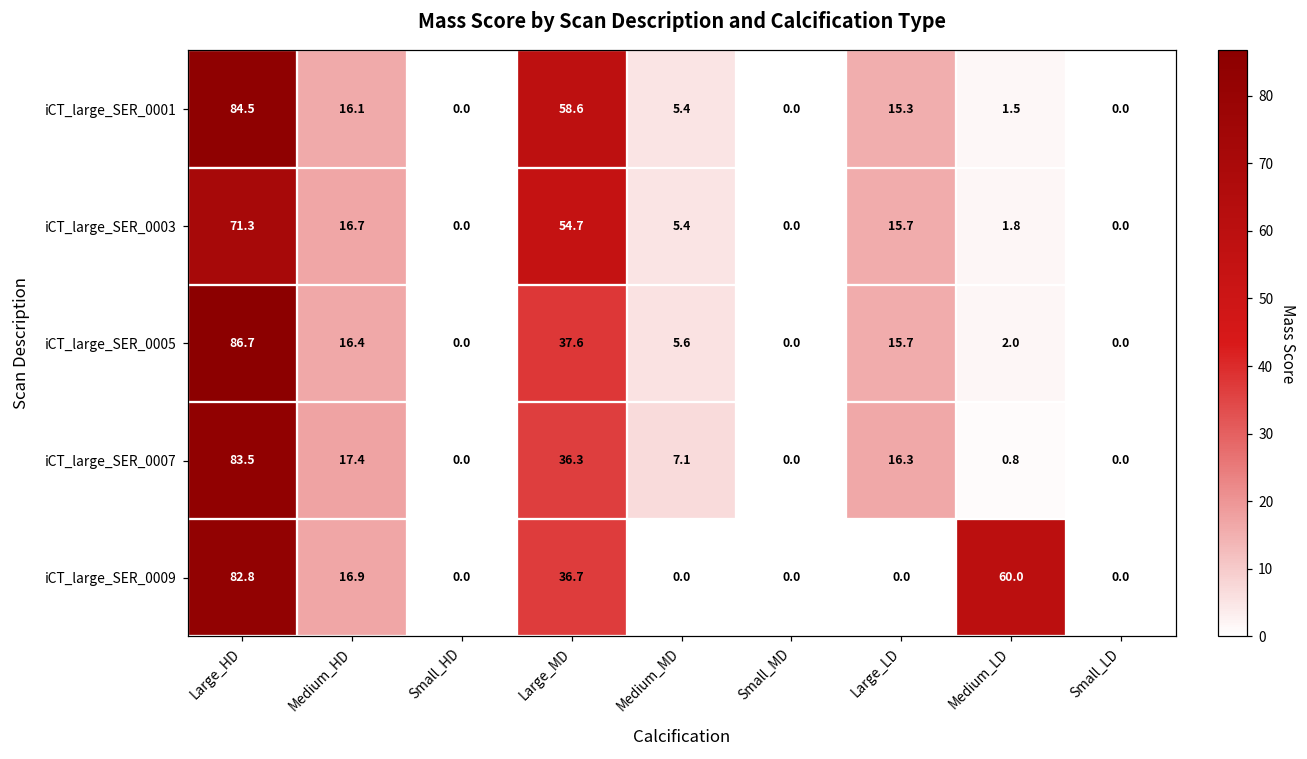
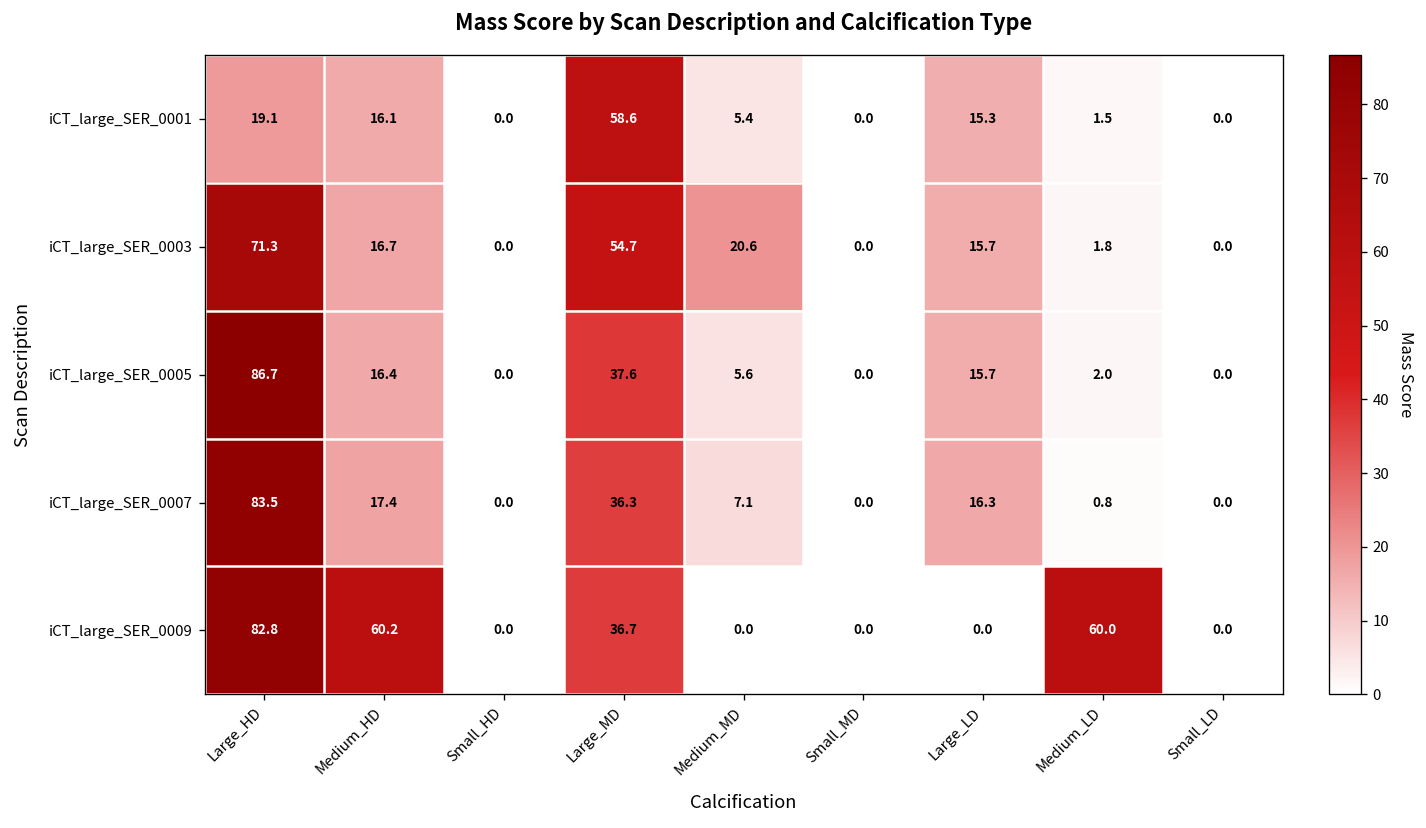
  {
    "iCT_large_SER_0001": {
-     "Large_HD": 84.5,
+     "Large_HD": 19.1,
      "Medium_HD": 16.1,
      "Small_HD": 0.0,
      "Large_MD": 58.6,
      "Medium_MD": 5.4,
      "Small_MD": 0.0,
      "Large_LD": 15.3,
      "Medium_LD": 1.5,
      "Small_LD": 0.0
    },
    "iCT_large_SER_0003": {
      "Large_HD": 71.3,
      "Medium_HD": 16.7,
      "Small_HD": 0.0,
      "Large_MD": 54.7,
-     "Medium_MD": 5.4,
+     "Medium_MD": 20.6,
      "Small_MD": 0.0,
      "Large_LD": 15.7,
      "Medium_LD": 1.8,
      "Small_LD": 0.0
    },
    "iCT_large_SER_0005": {
      "Large_HD": 86.7,
      "Medium_HD": 16.4,
      "Small_HD": 0.0,
      "Large_MD": 37.6,
      "Medium_MD": 5.6,
      "Small_MD": 0.0,
      "Large_LD": 15.7,
      "Medium_LD": 2.0,
      "Small_LD": 0.0
    },
    "iCT_large_SER_0007": {
      "Large_HD": 83.5,
      "Medium_HD": 17.4,
      "Small_HD": 0.0,
      "Large_MD": 36.3,
      "Medium_MD": 7.1,
      "Small_MD": 0.0,
      "Large_LD": 16.3,
      "Medium_LD": 0.8,
      "Small_LD": 0.0
    },
    "iCT_large_SER_0009": {
      "Large_HD": 82.8,
-     "Medium_HD": 16.9,
+     "Medium_HD": 60.2,
      "Small_HD": 0.0,
      "Large_MD": 36.7,
      "Medium_MD": 0.0,
      "Small_MD": 0.0,
      "Large_LD": 0.0,
      "Medium_LD": 60.0,
      "Small_LD": 0.0
    }
  }
